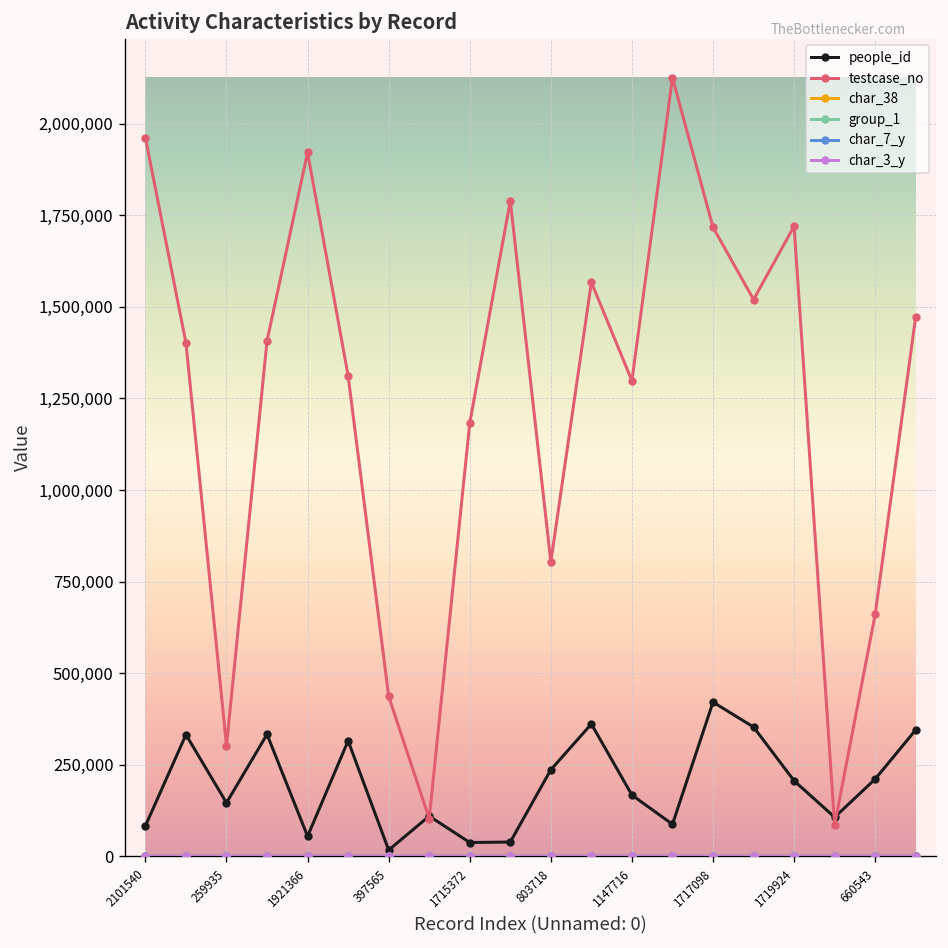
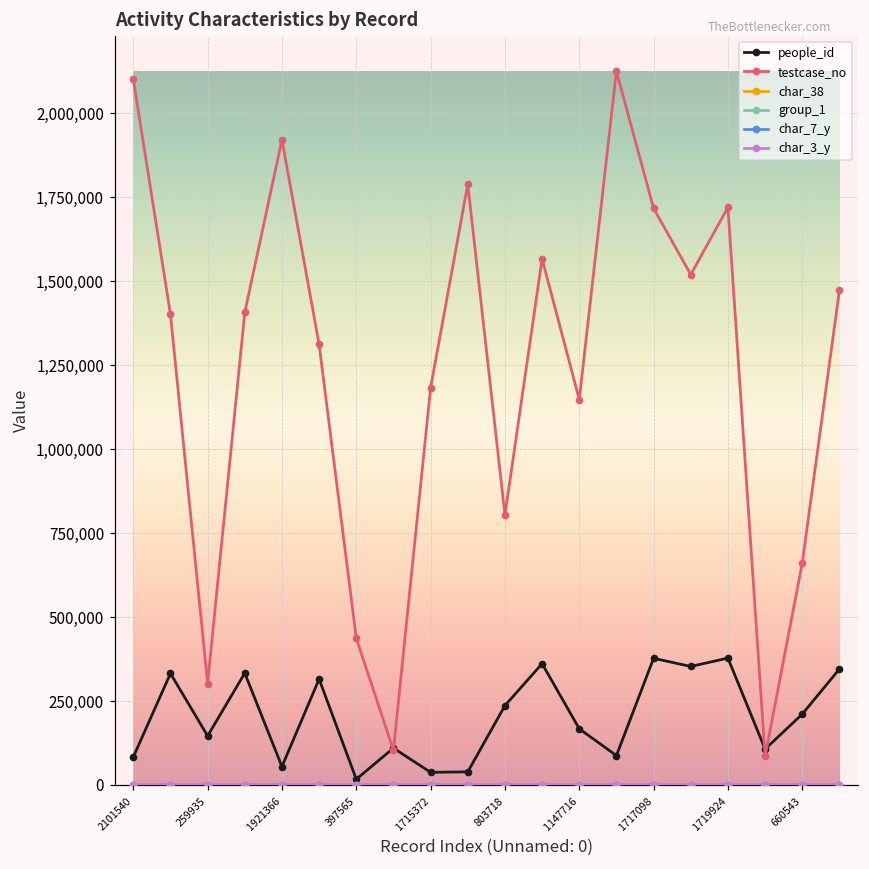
  {
    "people_id": {
      "2101540": "80,000",
      "259935": "150,000",
      "1921366": "50,000",
      "397565": "20,000",
      "1715372": "40,000",
      "803718": "240,000",
      "1147716": "170,000",
-     "1717098": "420,000",
-     "1719924": "210,000",
+     "1717098": "380,000",
+     "1719924": "380,000",
      "660543": "210,000"
    },
    "testcase_no": {
-     "2101540": "1,960,000",
+     "2101540": "2,100,000",
      "259935": "300,000",
      "1921366": "1,920,000",
      "397565": "440,000",
      "1715372": "1,180,000",
      "803718": "800,000",
-     "1147716": "1,300,000",
+     "1147716": "1,150,000",
      "1717098": "1,720,000",
      "1719924": "1,720,000",
      "660543": "660,000"
    },
    "char_3_y": {
      "2101540": "0",
      "259935": "0",
      "1921366": "0",
      "397565": "0",
      "1715372": "0",
      "803718": "0",
      "1147716": "0",
      "1717098": "0",
      "1719924": "0",
      "660543": "0"
    }
  }
